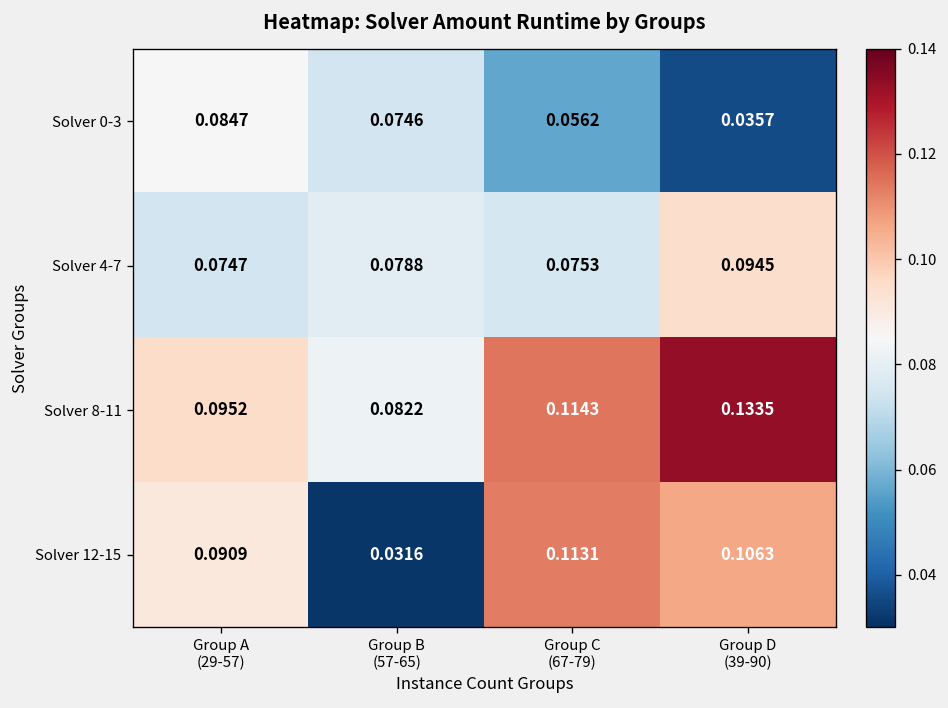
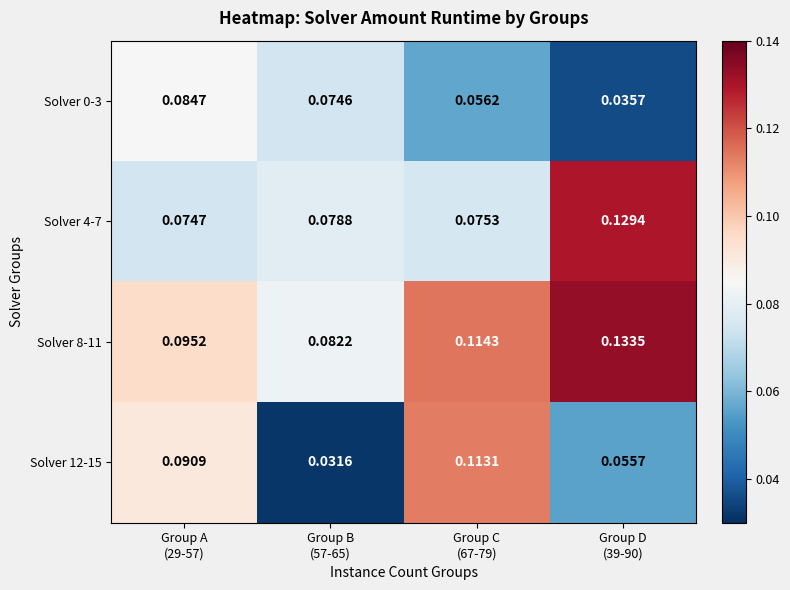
  {
    "Solver 0-3": {
      "Group A (29-57)": 0.0847,
      "Group B (57-65)": 0.0746,
      "Group C (67-79)": 0.0562,
      "Group D (39-90)": 0.0357
    },
    "Solver 4-7": {
      "Group A (29-57)": 0.0747,
      "Group B (57-65)": 0.0788,
      "Group C (67-79)": 0.0753,
-     "Group D (39-90)": 0.0945
+     "Group D (39-90)": 0.1294
    },
    "Solver 8-11": {
      "Group A (29-57)": 0.0952,
      "Group B (57-65)": 0.0822,
      "Group C (67-79)": 0.1143,
      "Group D (39-90)": 0.1335
    },
    "Solver 12-15": {
      "Group A (29-57)": 0.0909,
      "Group B (57-65)": 0.0316,
      "Group C (67-79)": 0.1131,
-     "Group D (39-90)": 0.1063
+     "Group D (39-90)": 0.0557
    }
  }
